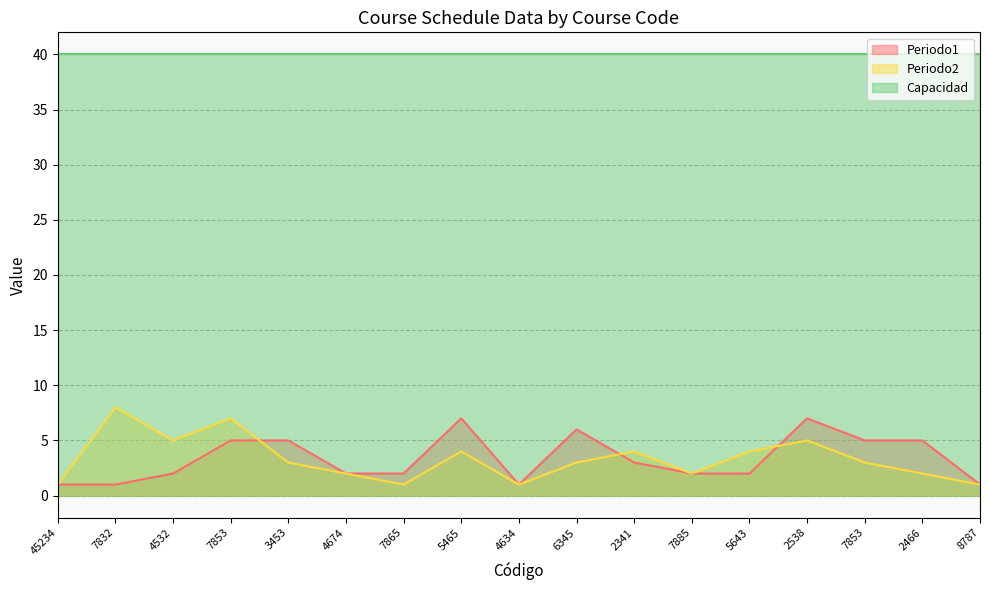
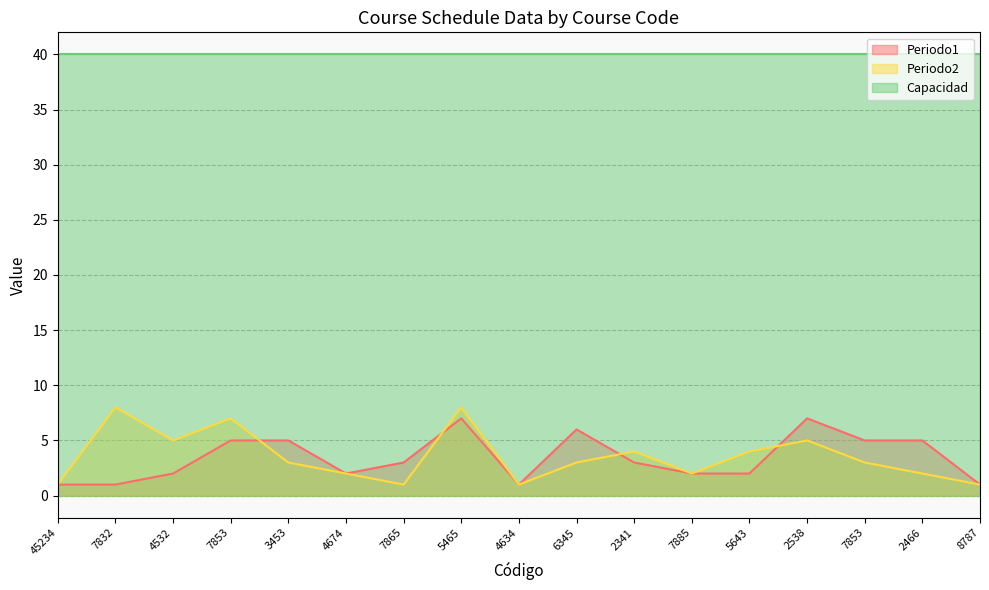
  {
    "Periodo1": {
      "7832": 1,
      "4532": 2,
      "3453": 5,
-     "7865": 2,
+     "7865": 3,
      "5465": 7,
      "6345": 6,
      "2341": 3,
      "5643": 2,
      "2538": 7,
      "2466": 5
    },
    "Periodo2": {
      "7832": 8,
      "4532": 5,
      "3453": 3,
      "7865": 1,
-     "5465": 4,
+     "5465": 8,
      "6345": 3,
      "2341": 4,
      "5643": 4,
      "2538": 5,
      "2466": 2
    },
    "Capacidad": {
      "45234": 40,
      "7832": 40,
      "4532": 40,
      "3453": 40,
      "4674": 40,
      "7865": 40,
      "5465": 40,
      "4634": 40,
      "6345": 40,
      "2341": 40,
      "7885": 40,
      "5643": 40,
      "2538": 40,
      "8787": 40
    }
  }
